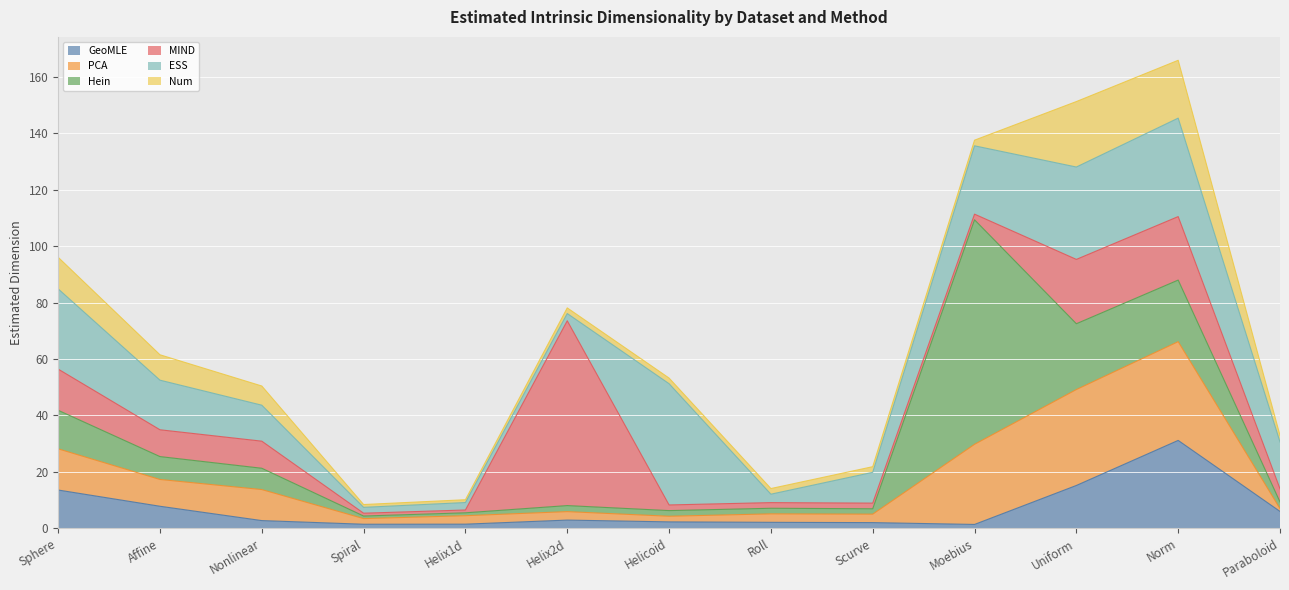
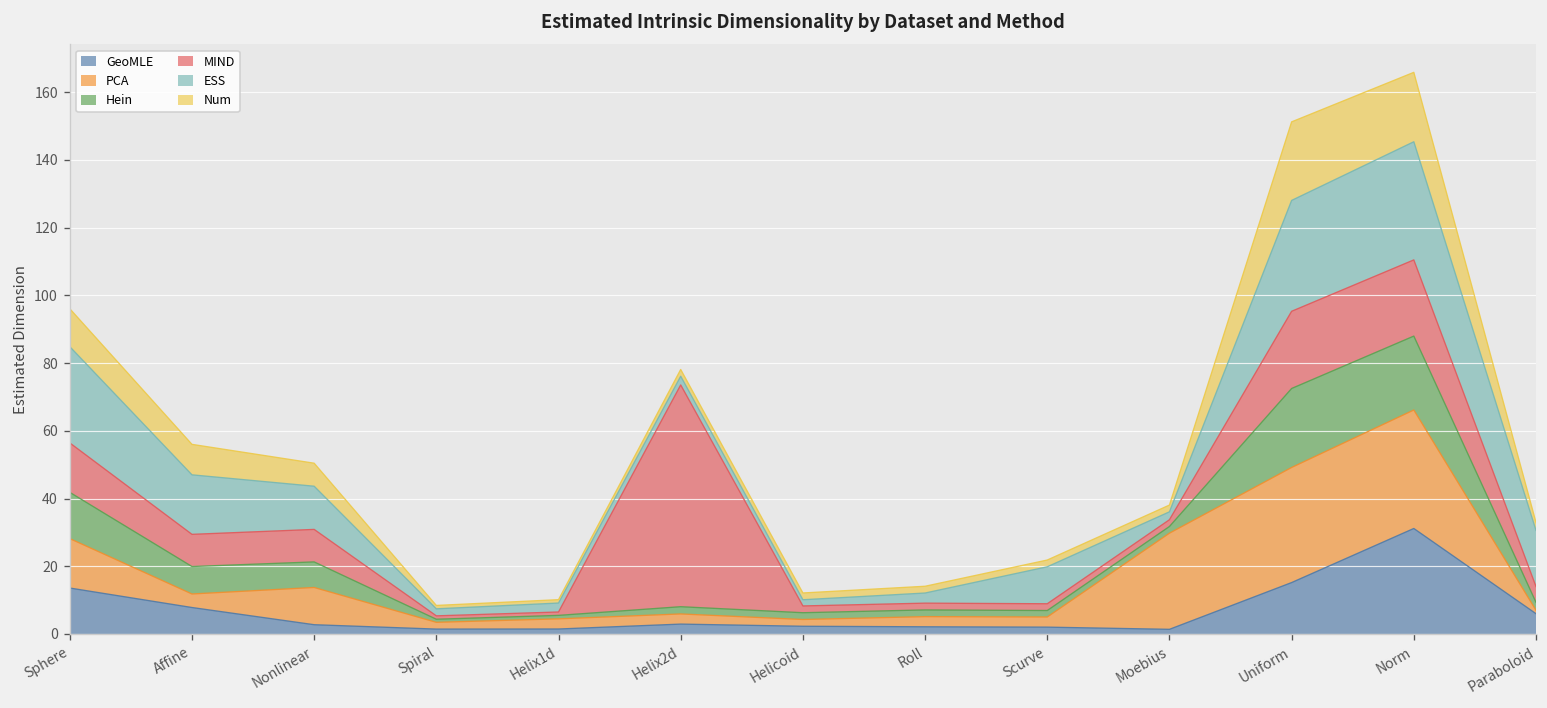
  {
    "GeoMLE": {
      "Sphere": 14,
      "Affine": 8,
      "Nonlinear": 3,
      "Spiral": 1,
      "Helix1d": 1,
      "Helix2d": 3,
      "Helicoid": 2,
      "Roll": 2,
      "Scurve": 2,
      "Moebius": 1,
      "Uniform": 15,
      "Norm": 31,
      "Paraboloid": 6
    },
    "PCA": {
      "Sphere": 15,
-     "Affine": 9,
+     "Affine": 4,
      "Nonlinear": 11,
      "Spiral": 2,
      "Helix1d": 3,
      "Helix2d": 3,
      "Helicoid": 2,
      "Roll": 3,
      "Scurve": 3,
      "Moebius": 28,
      "Uniform": 34,
      "Norm": 35,
      "Paraboloid": 1
    },
    "Hein": {
      "Sphere": 14,
      "Affine": 8,
      "Nonlinear": 8,
      "Spiral": 1,
      "Helix1d": 1,
      "Helix2d": 2,
      "Helicoid": 2,
      "Roll": 2,
      "Scurve": 2,
-     "Moebius": 80,
+     "Moebius": 2,
      "Uniform": 23,
      "Norm": 22,
      "Paraboloid": 2
    },
    "MIND": {
      "Sphere": 15,
      "Affine": 10,
      "Nonlinear": 10,
      "Spiral": 1,
      "Helix1d": 1,
      "Helix2d": 66,
      "Helicoid": 2,
      "Roll": 2,
      "Scurve": 2,
      "Moebius": 2,
      "Uniform": 23,
      "Norm": 23,
      "Paraboloid": 5
    },
    "ESS": {
      "Sphere": 28,
      "Affine": 18,
      "Nonlinear": 13,
      "Spiral": 2,
      "Helix1d": 3,
      "Helix2d": 3,
-     "Helicoid": 43,
+     "Helicoid": 2,
      "Roll": 3,
      "Scurve": 11,
-     "Moebius": 24,
+     "Moebius": 2,
      "Uniform": 33,
      "Norm": 35,
      "Paraboloid": 17
    },
    "Num": {
      "Sphere": 11,
      "Affine": 9,
      "Nonlinear": 7,
      "Spiral": 1,
      "Helix1d": 1,
      "Helix2d": 2,
      "Helicoid": 2,
      "Roll": 2,
      "Scurve": 2,
      "Moebius": 2,
      "Uniform": 23,
      "Norm": 21,
      "Paraboloid": 2
    }
  }
